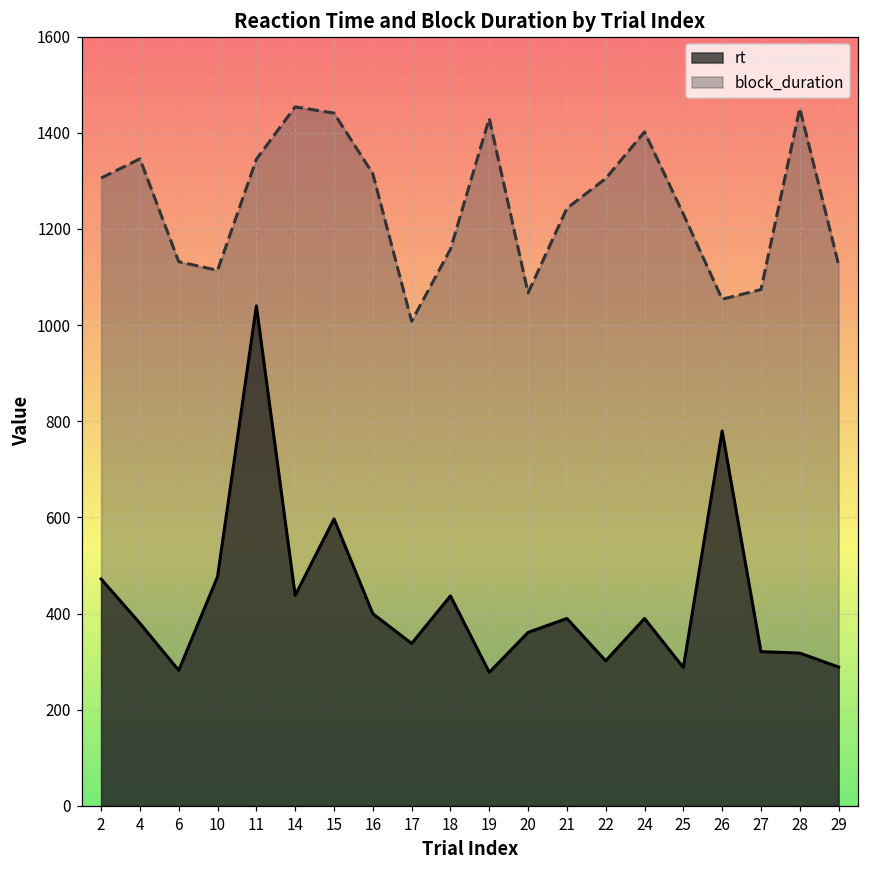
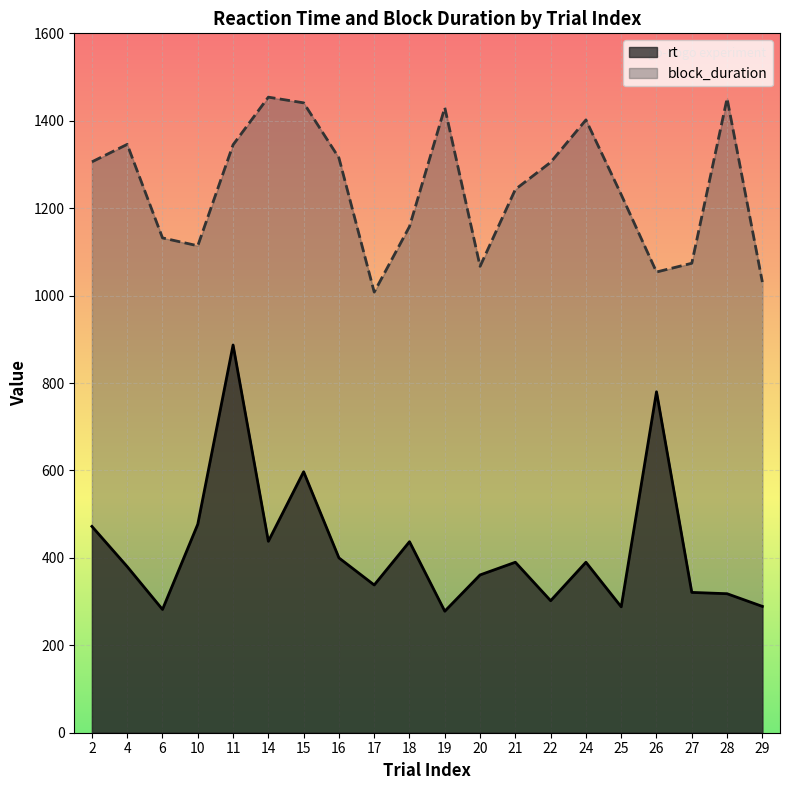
  {
    "rt": {
      "2": 470,
      "4": 380,
      "6": 280,
      "10": 480,
-     "11": 1040,
+     "11": 890,
      "14": 440,
      "15": 600,
      "16": 400,
      "17": 340,
      "18": 440,
      "19": 280,
      "20": 360,
      "21": 390,
      "22": 300,
      "24": 390,
      "25": 290,
      "26": 780,
      "27": 320,
      "28": 320,
      "29": 290
    },
    "block_duration": {
      "2": 1310,
      "4": 1350,
      "6": 1130,
      "10": 1110,
      "11": 1350,
      "14": 1450,
      "15": 1440,
      "16": 1320,
      "17": 1010,
      "18": 1160,
      "19": 1430,
      "20": 1070,
      "21": 1240,
      "22": 1310,
      "24": 1400,
      "25": 1230,
      "26": 1050,
      "27": 1070,
      "28": 1450,
-     "29": 1130
+     "29": 1030
    }
  }
